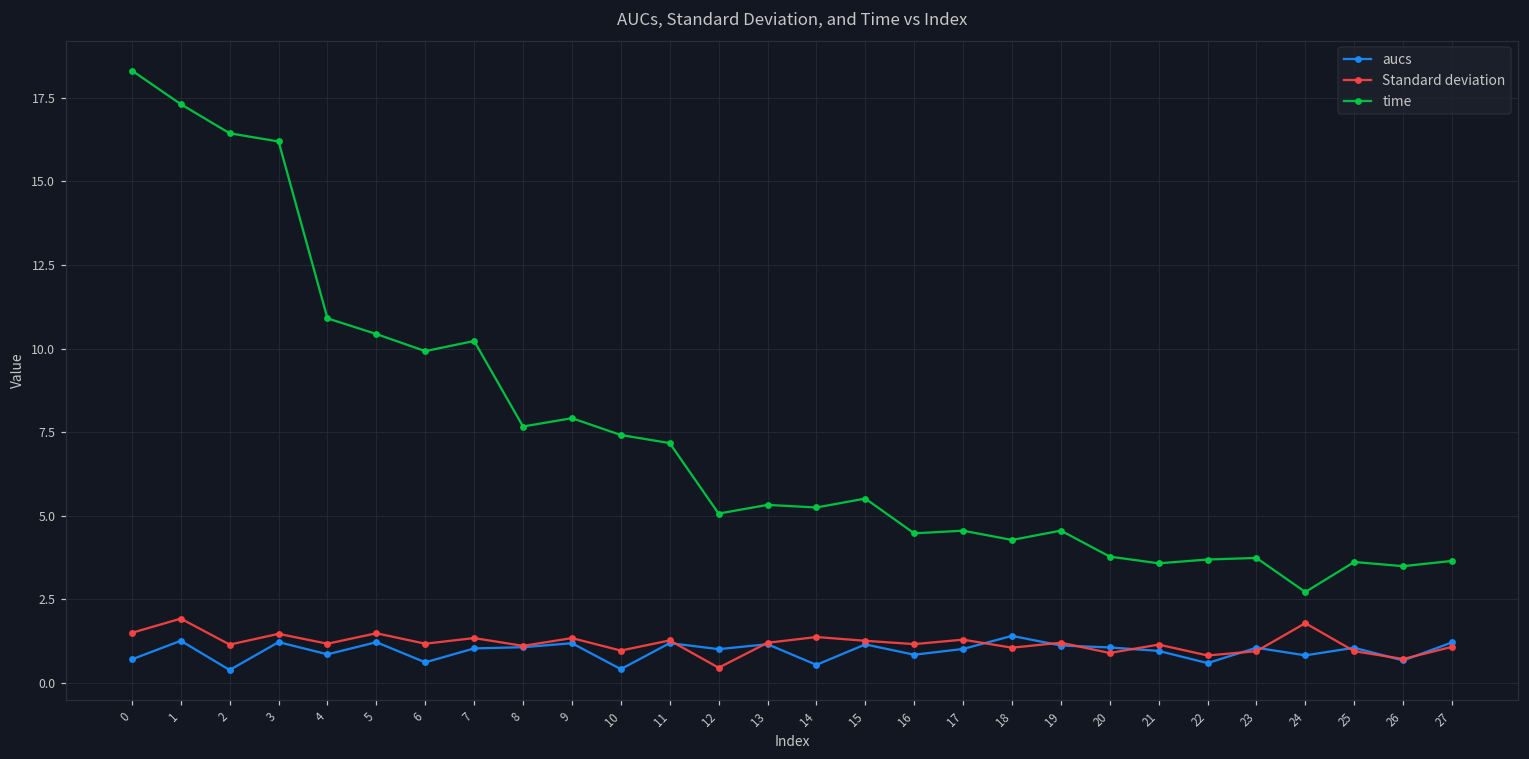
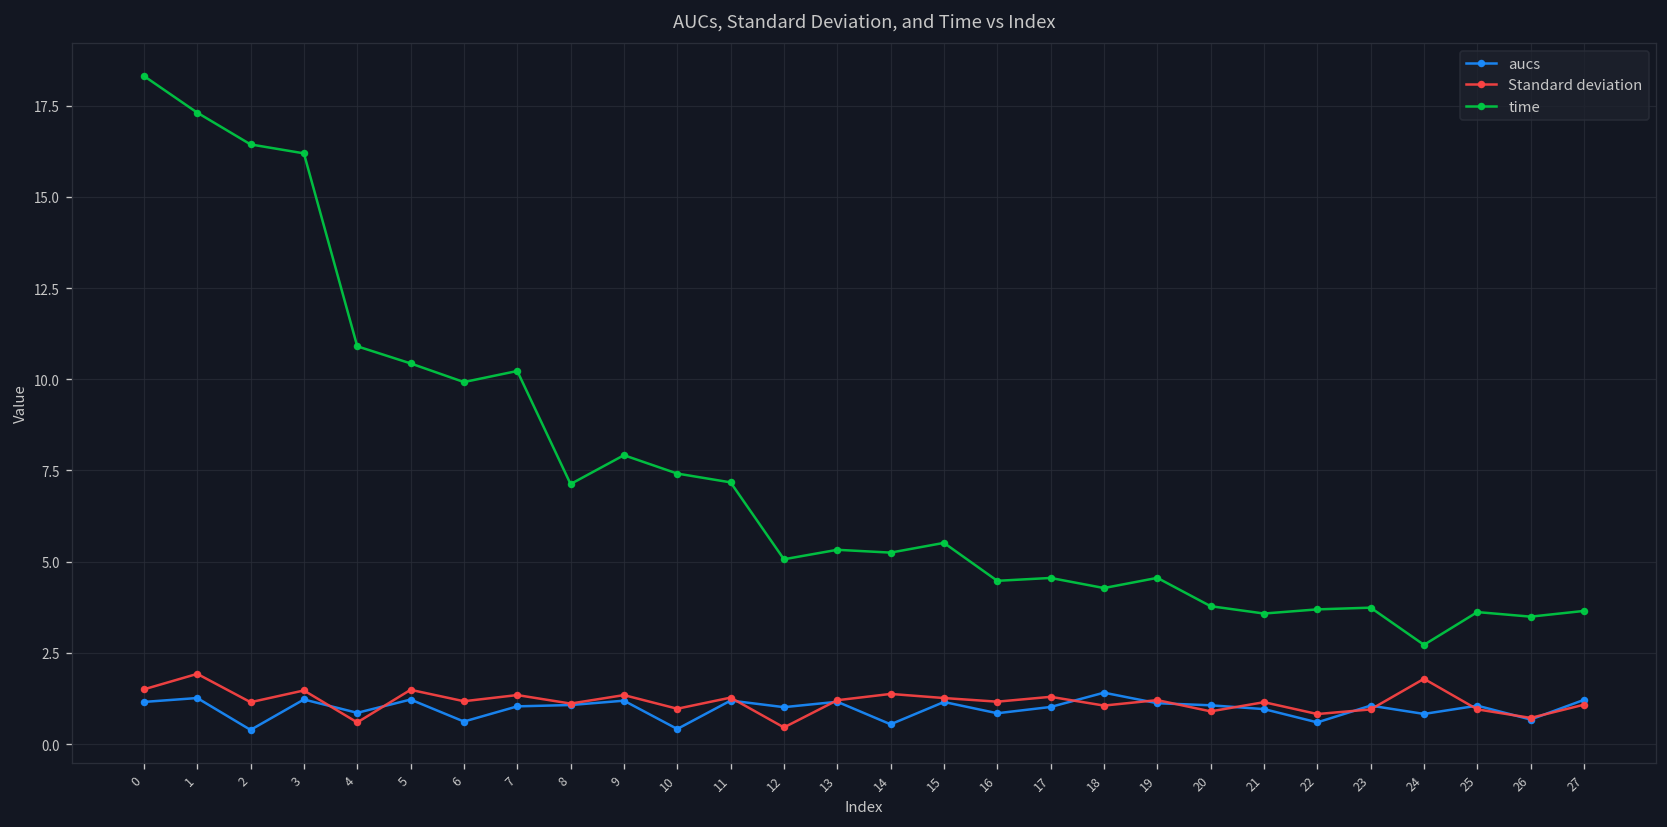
  {
    "aucs": {
-     "0": 0.7,
+     "0": 1.2,
      "1": 1.3,
      "2": 0.4,
      "3": 1.2,
      "4": 0.9,
      "5": 1.2,
      "6": 0.6,
      "7": 1.0,
      "9": 1.2,
      "10": 0.4,
      "12": 1.0,
      "14": 0.5,
      "15": 1.2,
      "16": 0.8,
      "17": 1.0,
      "18": 1.4,
      "20": 1.1,
      "21": 1.0,
      "22": 0.6,
      "23": 1.1,
      "24": 0.8,
      "25": 1.1,
      "27": 1.2
    },
    "Standard deviation": {
      "0": 1.5,
      "1": 1.9,
      "2": 1.2,
      "3": 1.5,
-     "4": 1.2,
+     "4": 0.6,
      "5": 1.5,
      "6": 1.2,
      "7": 1.3,
      "9": 1.3,
      "10": 1.0,
      "12": 0.5,
      "14": 1.4,
      "15": 1.3,
      "16": 1.2,
      "17": 1.3,
      "18": 1.1,
      "20": 0.9,
      "21": 1.2,
      "22": 0.8,
      "23": 1.0,
      "24": 1.8,
      "25": 1.0,
      "27": 1.1
    },
    "time": {
      "0": 18.3,
      "1": 17.3,
      "2": 16.4,
      "3": 16.2,
      "4": 10.9,
      "5": 10.4,
      "6": 9.9,
      "7": 10.2,
-     "8": 7.7,
+     "8": 7.1,
      "9": 7.9,
      "10": 7.4,
      "11": 7.2,
      "12": 5.1,
      "13": 5.3,
      "14": 5.3,
      "15": 5.5,
      "16": 4.5,
      "17": 4.6,
      "18": 4.3,
      "19": 4.6,
      "20": 3.8,
      "21": 3.6,
      "22": 3.7,
      "23": 3.7,
      "24": 2.7,
      "25": 3.6,
      "26": 3.5,
      "27": 3.7
    }
  }
